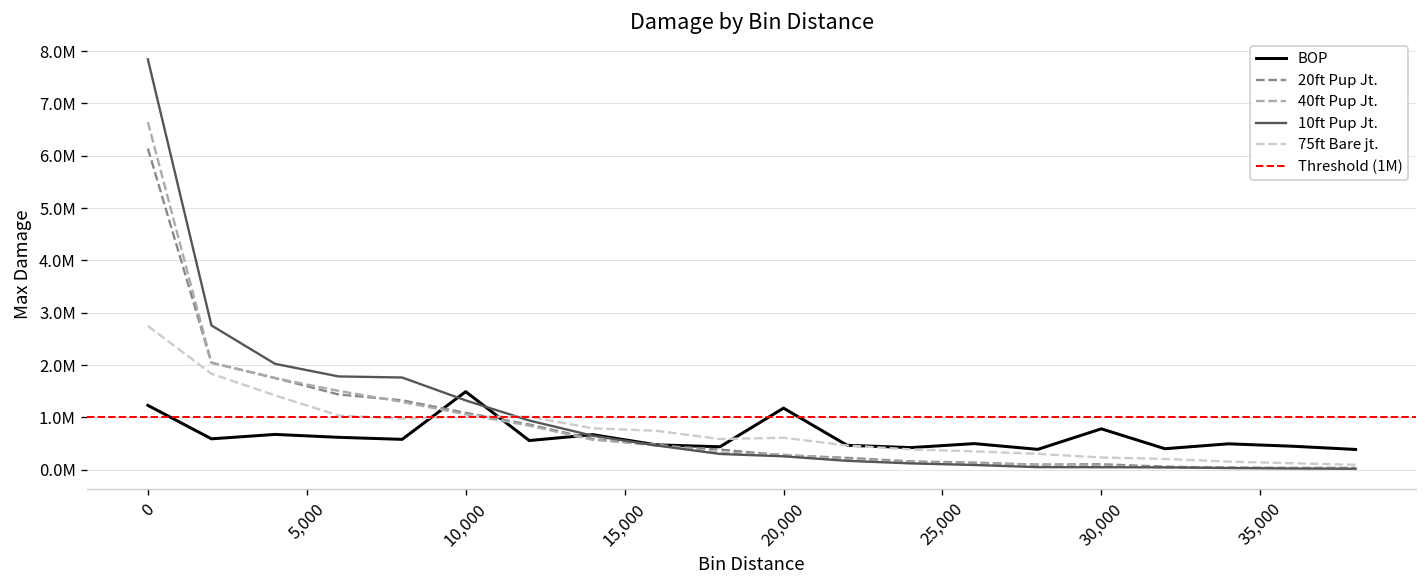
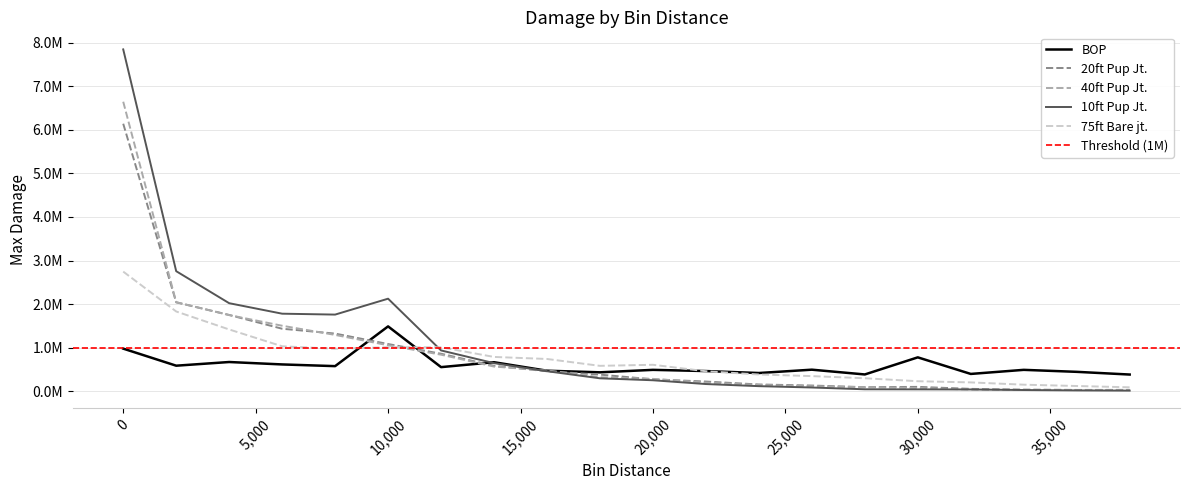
  {
    "BOP": {
-     "0": 1200000,
+     "0": 1000000,
      "10,000": 1500000,
-     "20,000": 1200000,
+     "20,000": 500000,
      "30,000": 800000
    },
    "10ft Pup Jt.": {
      "0": 7800000,
-     "10,000": 1300000
+     "10,000": 2100000
    }
  }
